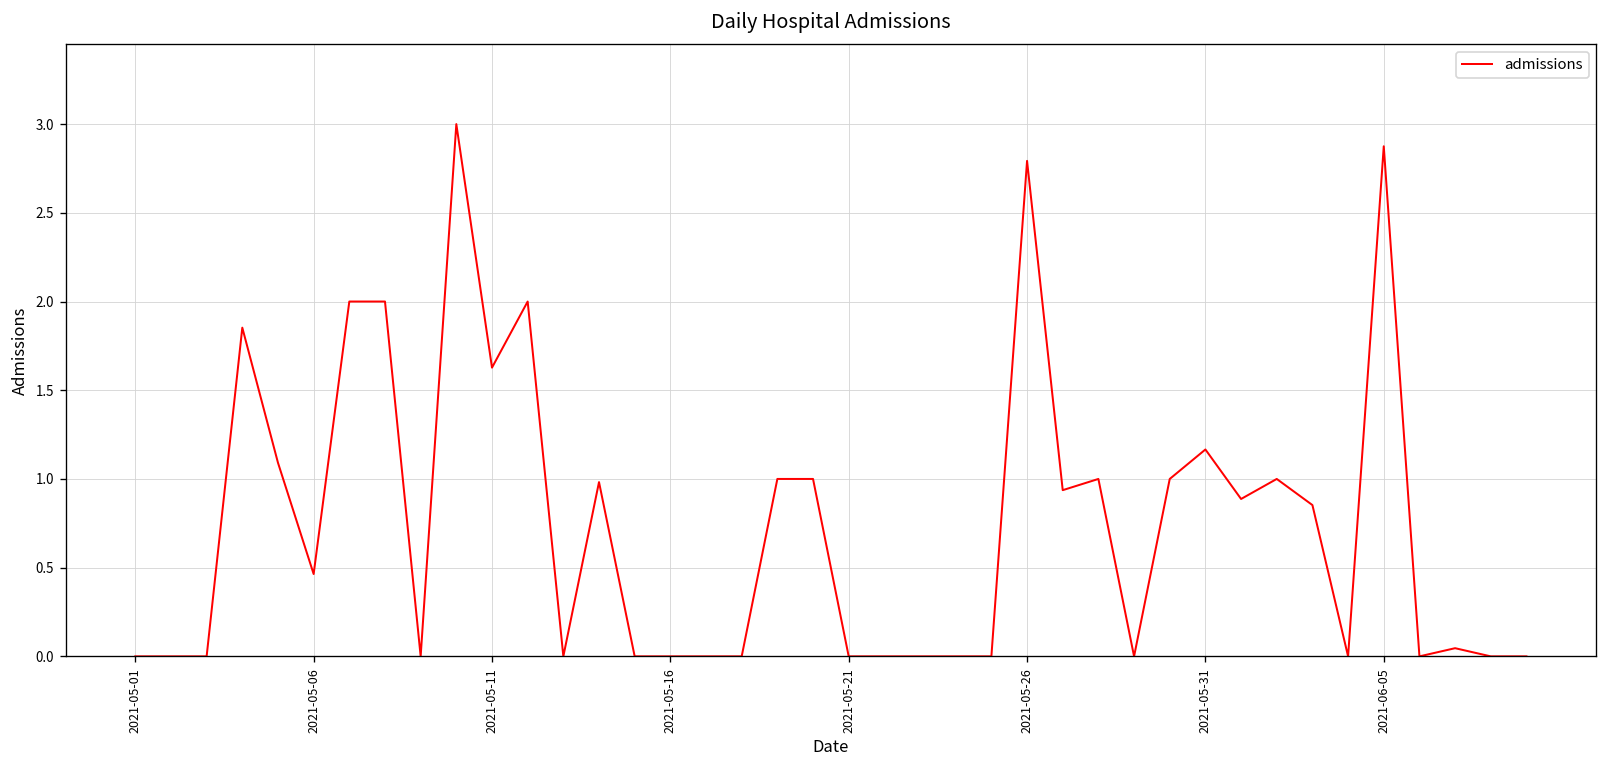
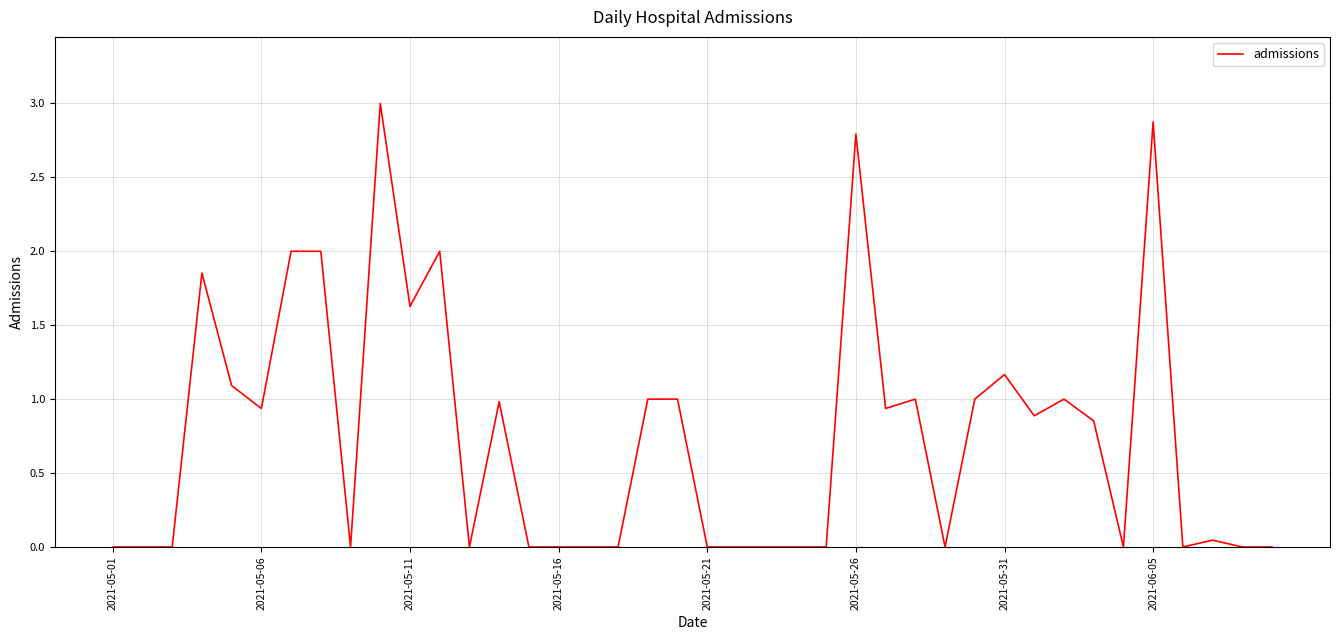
  {
    "2021-05-01": 0.00,
-   "2021-05-06": 0.46,
+   "2021-05-06": 0.94,
    "2021-05-11": 1.63,
    "2021-05-16": 0.00,
    "2021-05-21": 0.00,
    "2021-05-26": 2.79,
    "2021-05-31": 1.17,
    "2021-06-05": 2.88
  }
